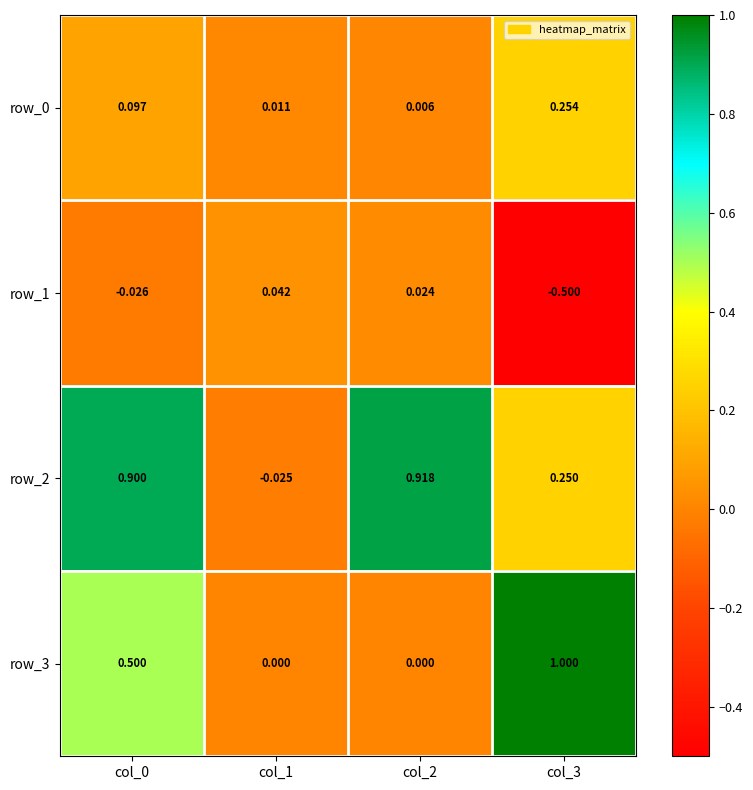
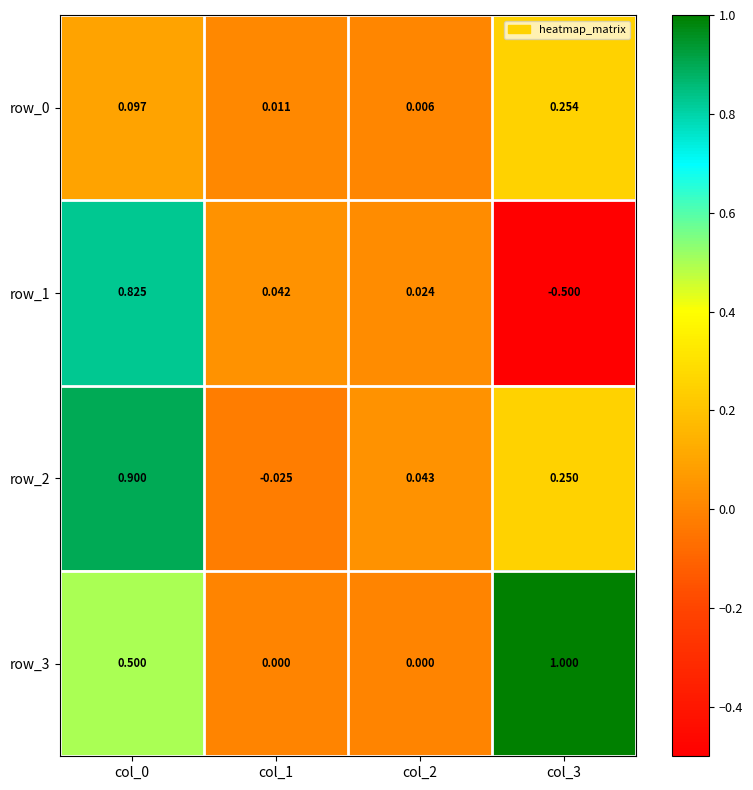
  {
    "row_0": {
      "col_0": 0.097,
      "col_1": 0.011,
      "col_2": 0.006,
      "col_3": 0.254
    },
    "row_1": {
-     "col_0": -0.026,
+     "col_0": 0.825,
      "col_1": 0.042,
      "col_2": 0.024,
      "col_3": -0.500
    },
    "row_2": {
      "col_0": 0.900,
      "col_1": -0.025,
-     "col_2": 0.918,
+     "col_2": 0.043,
      "col_3": 0.250
    },
    "row_3": {
      "col_0": 0.500,
      "col_1": 0.000,
      "col_2": 0.000,
      "col_3": 1.000
    }
  }
